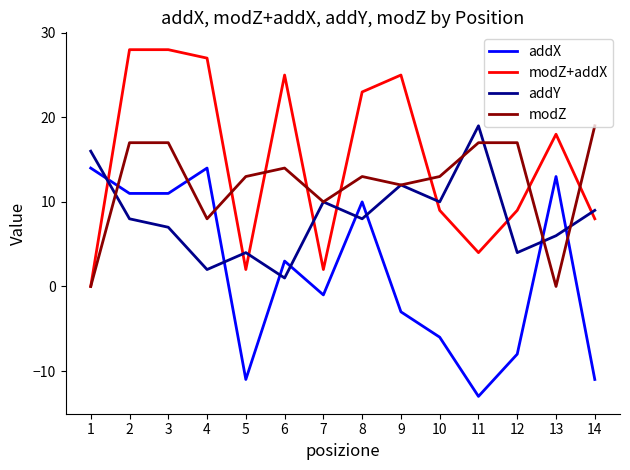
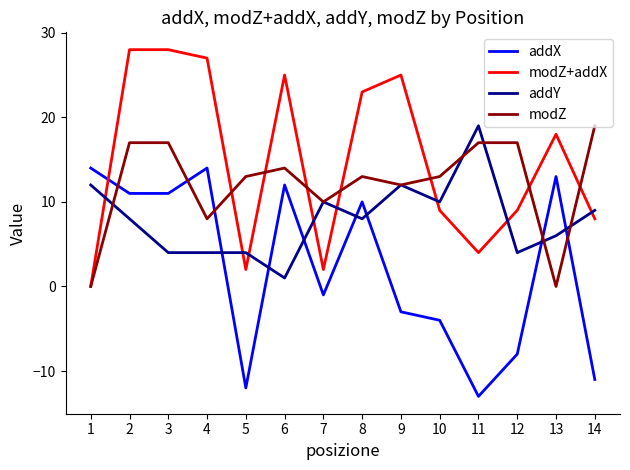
  {
    "addX": {
      "1": 14,
      "2": 11,
      "3": 11,
      "4": 14,
-     "5": -11,
-     "6": 3,
+     "5": -12,
+     "6": 12,
      "7": -1,
      "8": 10,
      "9": -3,
-     "10": -6,
+     "10": -4,
      "11": -13,
      "12": -8,
      "13": 13,
      "14": -11
    },
    "modZ+addX": {
      "2": 28,
      "3": 28,
      "4": 27,
      "5": 2,
      "6": 25,
      "7": 2,
      "8": 23,
      "9": 25,
      "10": 9,
      "11": 4,
      "12": 9,
      "13": 18,
      "14": 8
    },
    "addY": {
-     "1": 16,
+     "1": 12,
      "2": 8,
-     "3": 7,
-     "4": 2,
+     "3": 4,
+     "4": 4,
      "5": 4,
      "6": 1,
      "8": 8,
      "10": 10,
      "11": 19,
      "12": 4,
      "13": 6,
      "14": 9
    },
    "modZ": {
      "2": 17,
      "3": 17,
      "4": 8,
      "5": 13,
      "6": 14,
      "8": 13,
      "10": 13,
      "11": 17,
      "12": 17,
      "13": 0
    }
  }
